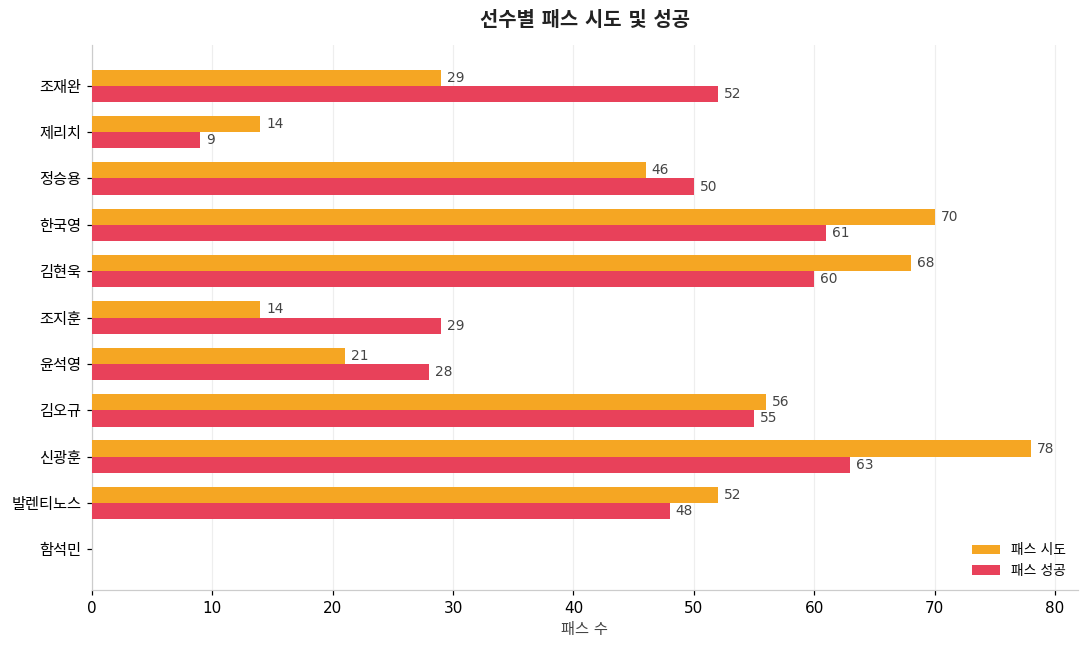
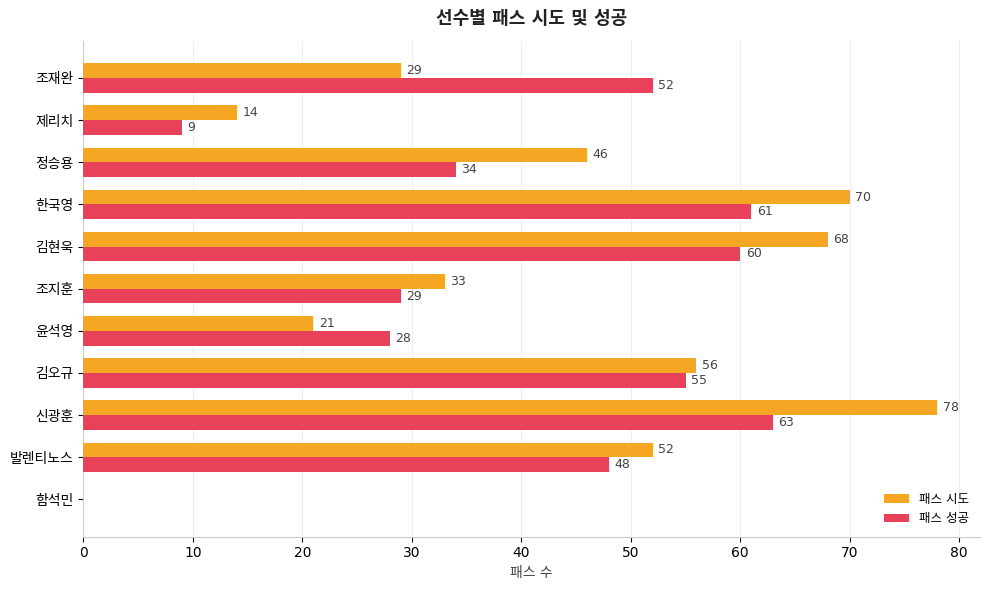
  {
    "패스 시도": {
      "조재완": 29,
      "제리치": 14,
      "정승용": 46,
      "한국영": 70,
      "김현욱": 68,
-     "조지훈": 14,
+     "조지훈": 33,
      "윤석영": 21,
      "김오규": 56,
      "신광훈": 78,
      "발렌티노스": 52
    },
    "패스 성공": {
      "조재완": 52,
      "제리치": 9,
-     "정승용": 50,
+     "정승용": 34,
      "한국영": 61,
      "김현욱": 60,
      "조지훈": 29,
      "윤석영": 28,
      "김오규": 55,
      "신광훈": 63,
      "발렌티노스": 48
    }
  }
